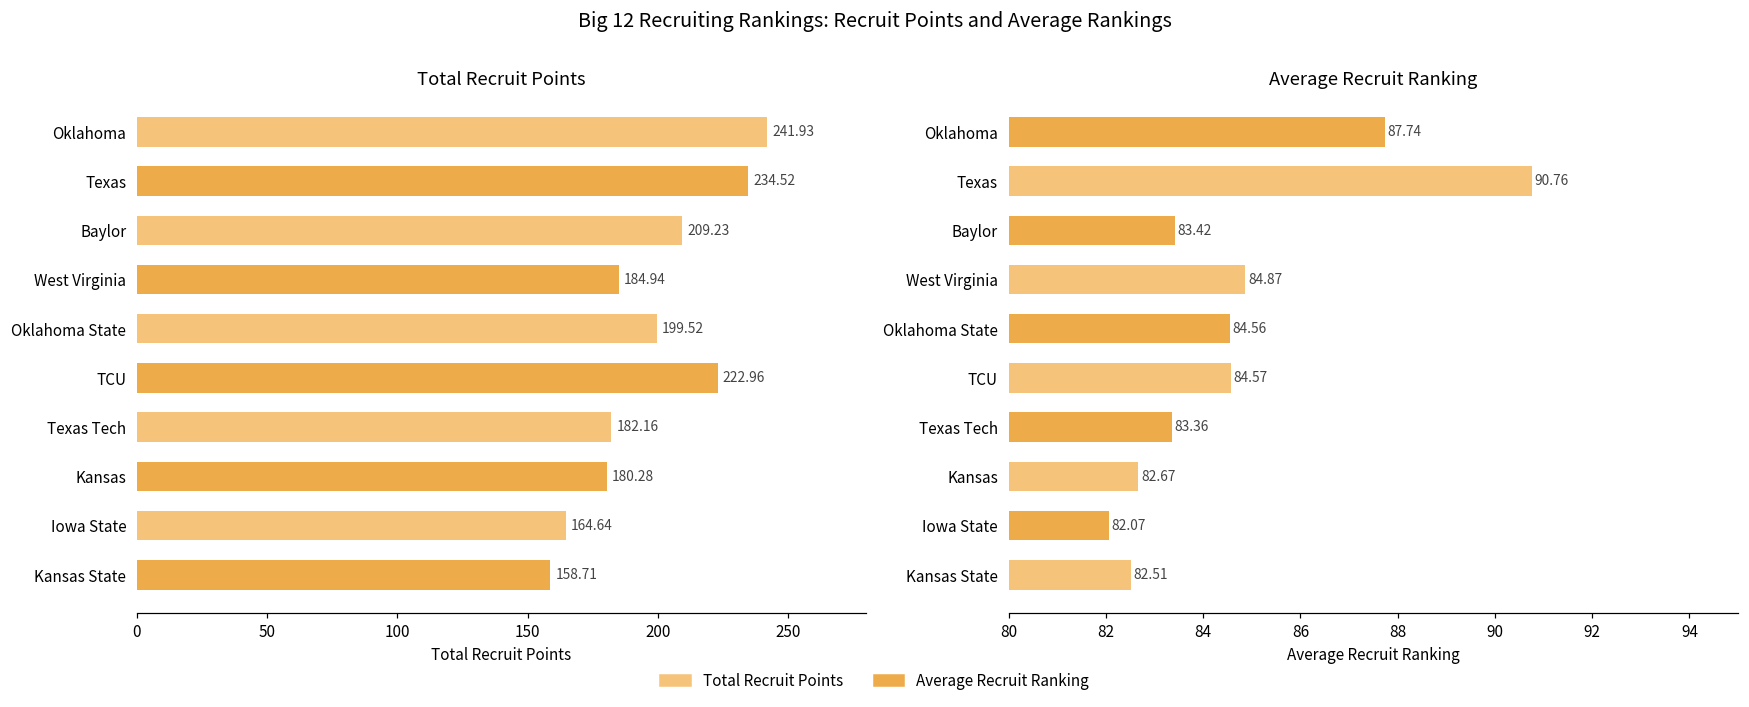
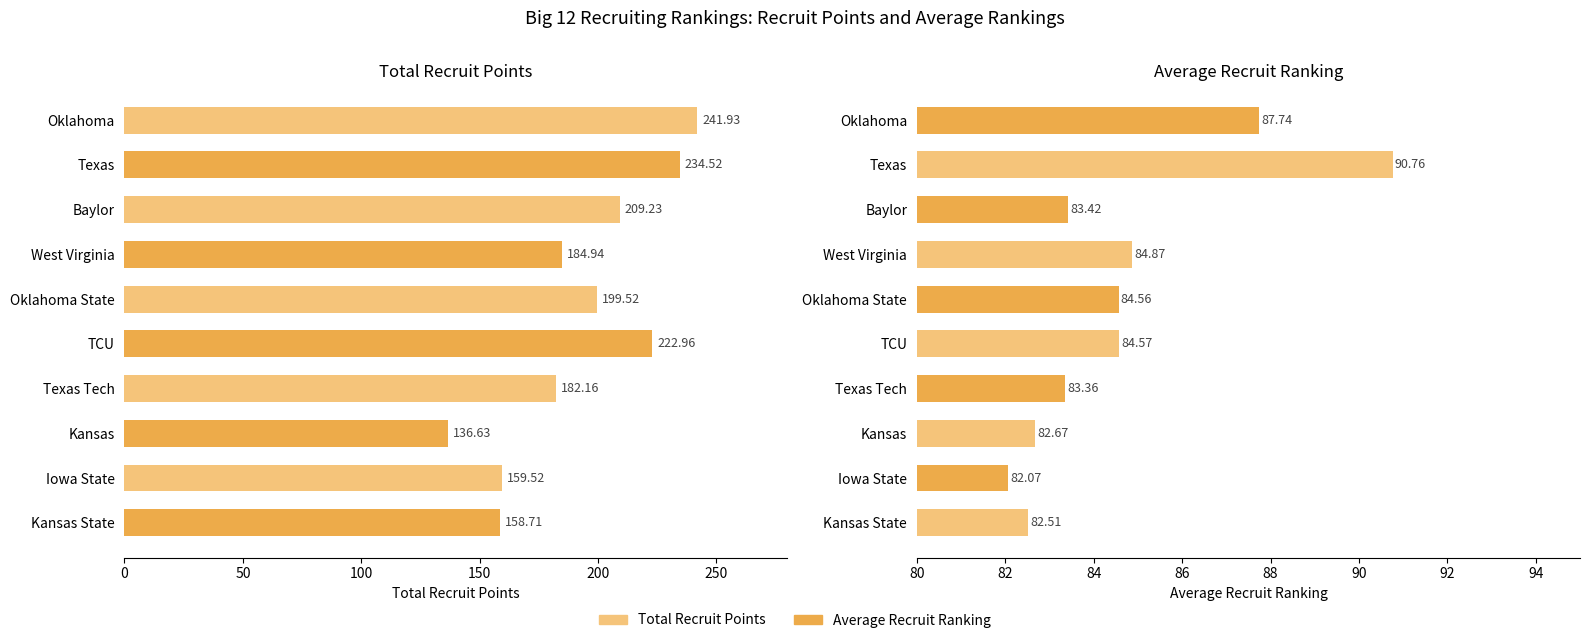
  {
    "Total Recruit Points": {
      "Oklahoma": 241.93,
      "Texas": 234.52,
      "Baylor": 209.23,
      "West Virginia": 184.94,
      "Oklahoma State": 199.52,
      "TCU": 222.96,
      "Texas Tech": 182.16,
-     "Kansas": 180.28,
-     "Iowa State": 164.64,
+     "Kansas": 136.63,
+     "Iowa State": 159.52,
      "Kansas State": 158.71
    },
    "Average Recruit Ranking": {
      "Oklahoma": 87.74,
      "Texas": 90.76,
      "Baylor": 83.42,
      "West Virginia": 84.87,
      "Oklahoma State": 84.56,
      "TCU": 84.57,
      "Texas Tech": 83.36,
      "Kansas": 82.67,
      "Iowa State": 82.07,
      "Kansas State": 82.51
    }
  }
